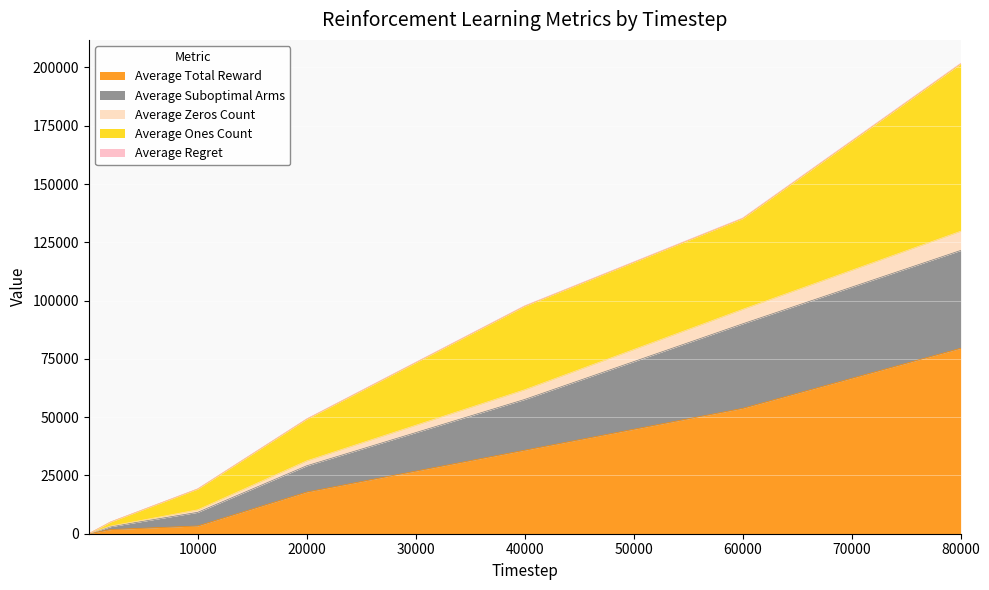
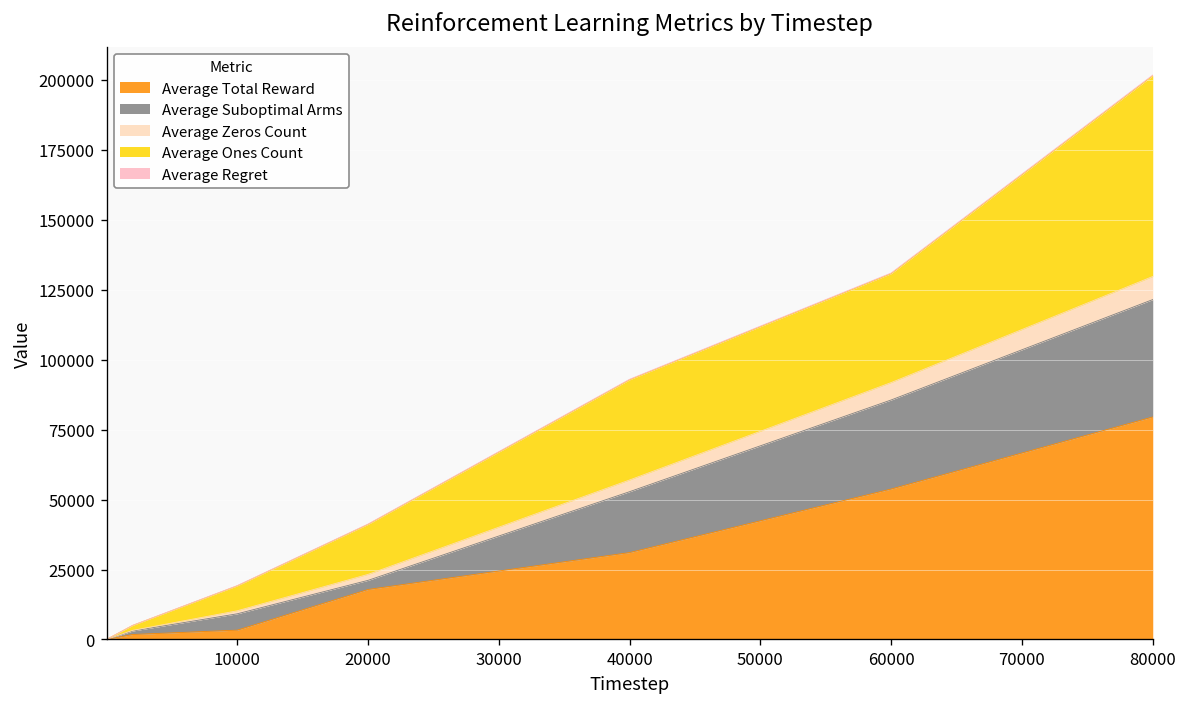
  {
    "Average Total Reward": {
      "10000": 3000,
      "20000": 18000,
-     "40000": 36000,
+     "40000": 31000,
      "60000": 54000,
      "80000": 80000
    },
    "Average Suboptimal Arms": {
-     "20000": 11000,
+     "20000": 3000,
      "40000": 22000,
-     "60000": 36000,
+     "60000": 32000,
      "80000": 42000
    }
  }
